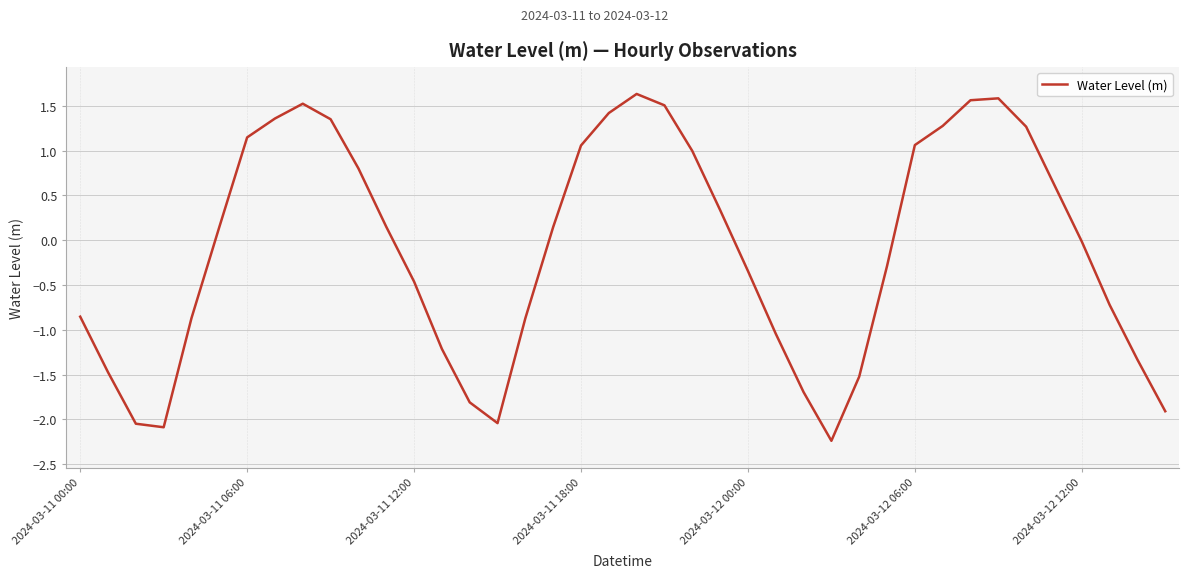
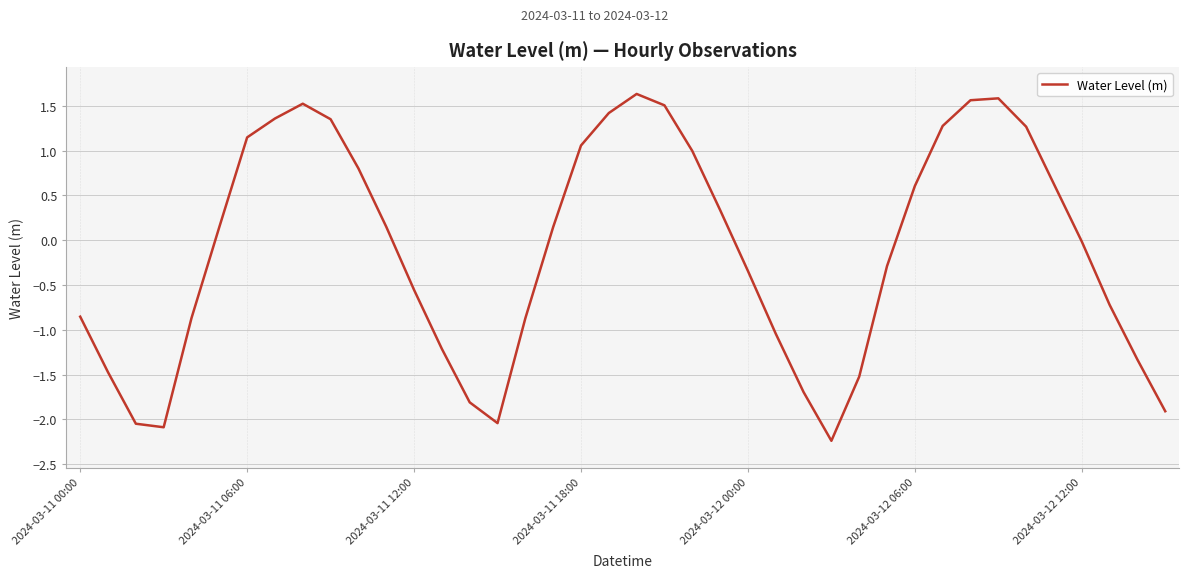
  {
    "2024-03-11 00:00": -0.9,
    "2024-03-11 06:00": 1.1,
-   "2024-03-11 12:00": -0.5,
+   "2024-03-11 12:00": -0.6,
    "2024-03-11 18:00": 1.1,
    "2024-03-12 00:00": -0.3,
-   "2024-03-12 06:00": 1.1,
+   "2024-03-12 06:00": 0.6,
    "2024-03-12 12:00": 0.0
  }
